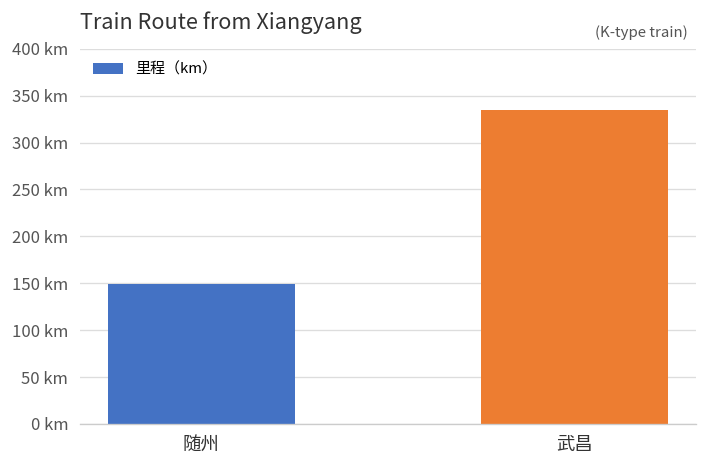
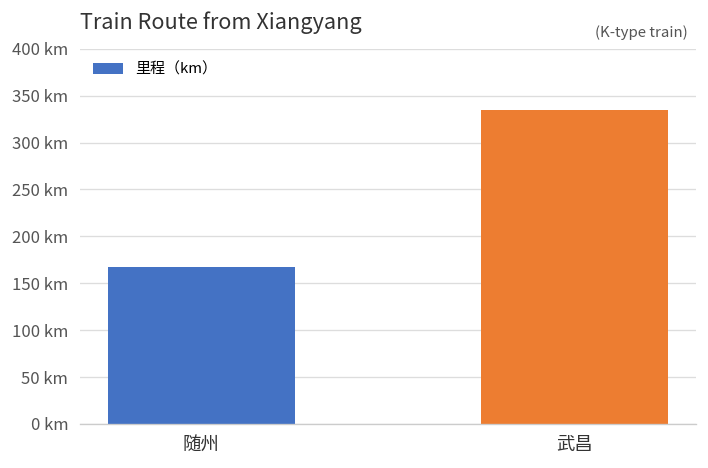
  {
-   "随州": "150 km",
+   "随州": "170 km",
    "武昌": "340 km"
  }
